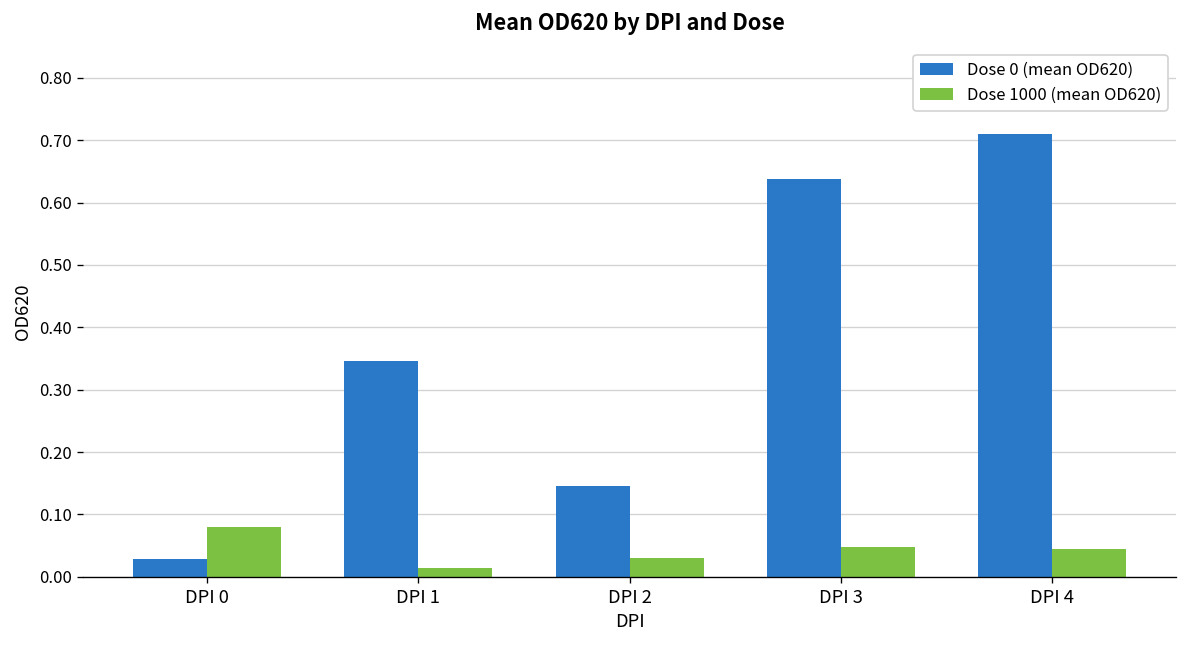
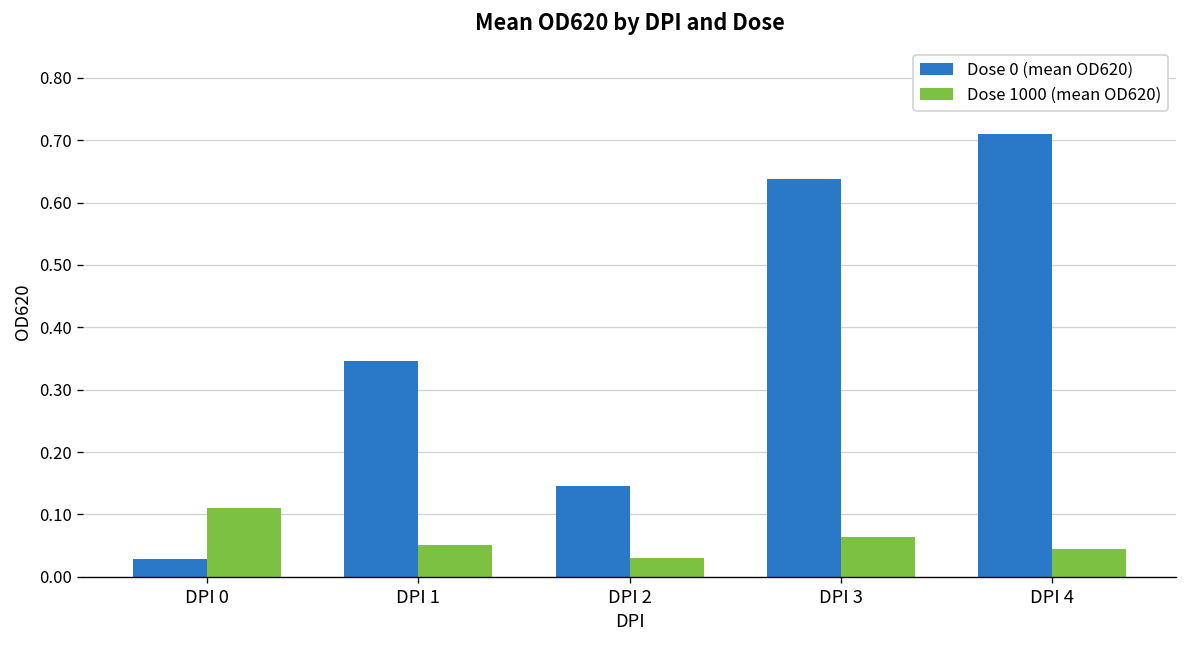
  {
    "Dose 0 (mean OD620)": {
      "DPI 0": 0.03,
      "DPI 1": 0.35,
      "DPI 2": 0.15,
      "DPI 3": 0.64,
      "DPI 4": 0.71
    },
    "Dose 1000 (mean OD620)": {
-     "DPI 0": 0.08,
-     "DPI 1": 0.01,
+     "DPI 0": 0.11,
+     "DPI 1": 0.05,
      "DPI 2": 0.03,
-     "DPI 3": 0.05,
+     "DPI 3": 0.06,
      "DPI 4": 0.04
    }
  }
